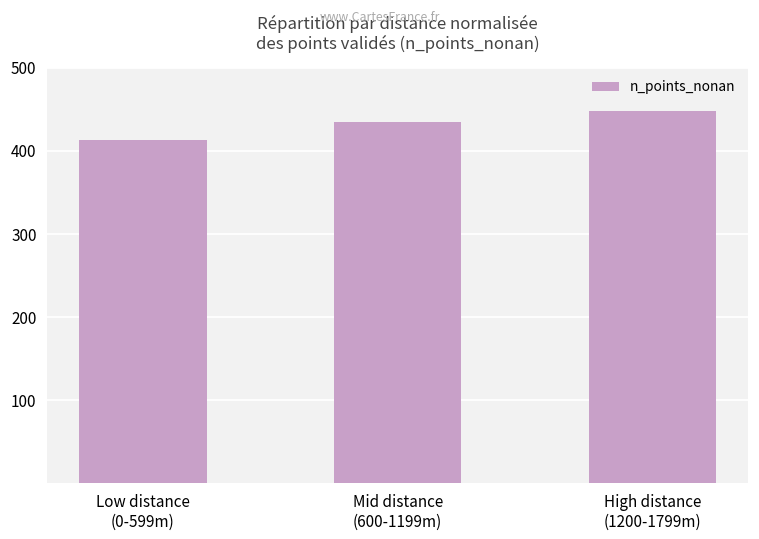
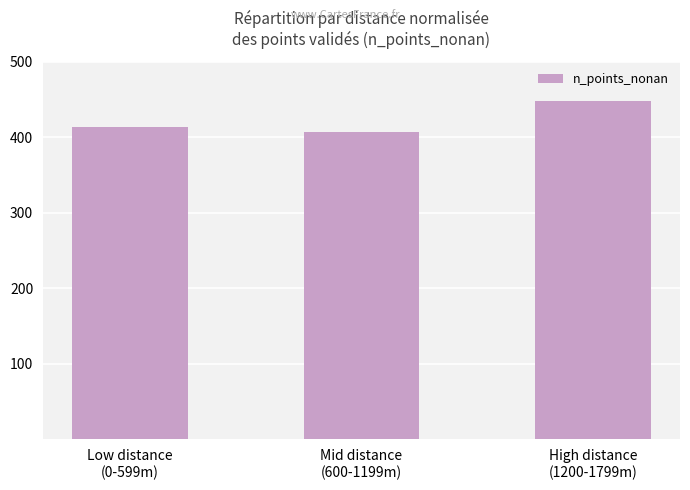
  {
    "Low distance (0-599m)": 410,
-   "Mid distance (600-1199m)": 440,
+   "Mid distance (600-1199m)": 410,
    "High distance (1200-1799m)": 450
  }
